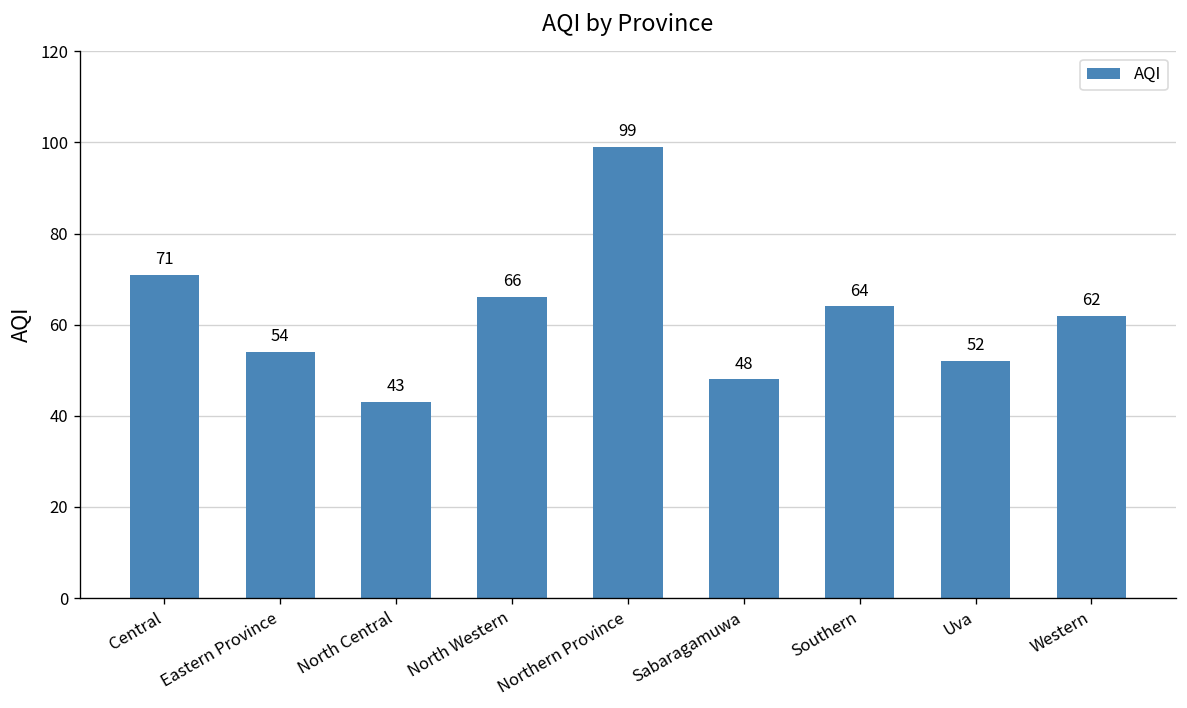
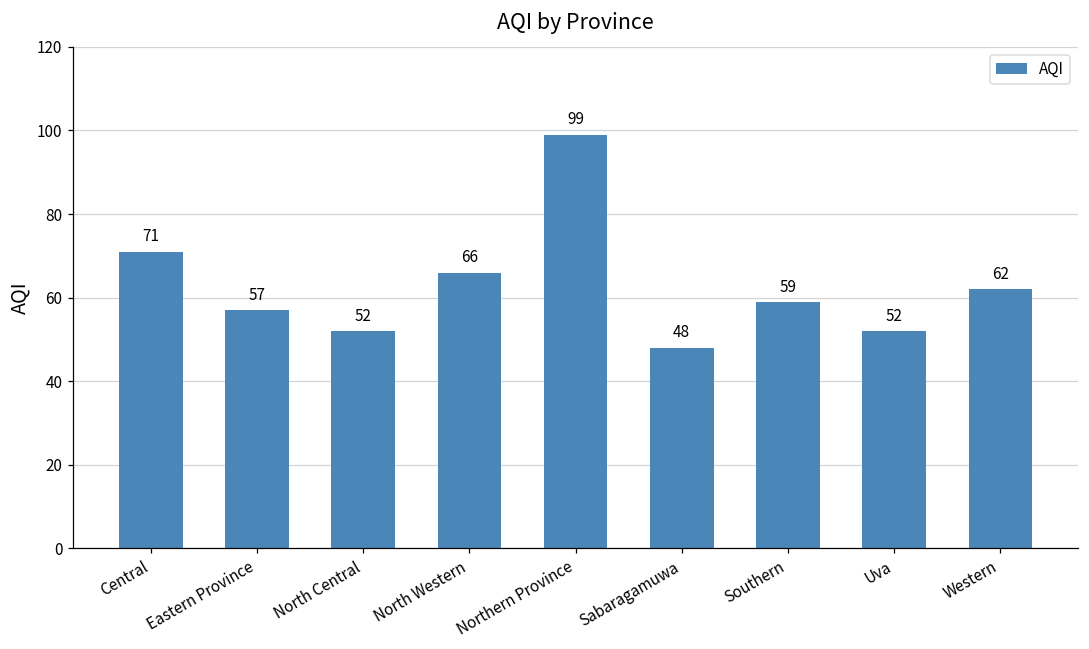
  {
    "Central": 71,
-   "Eastern Province": 54,
-   "North Central": 43,
+   "Eastern Province": 57,
+   "North Central": 52,
    "North Western": 66,
    "Northern Province": 99,
    "Sabaragamuwa": 48,
-   "Southern": 64,
+   "Southern": 59,
    "Uva": 52,
    "Western": 62
  }
